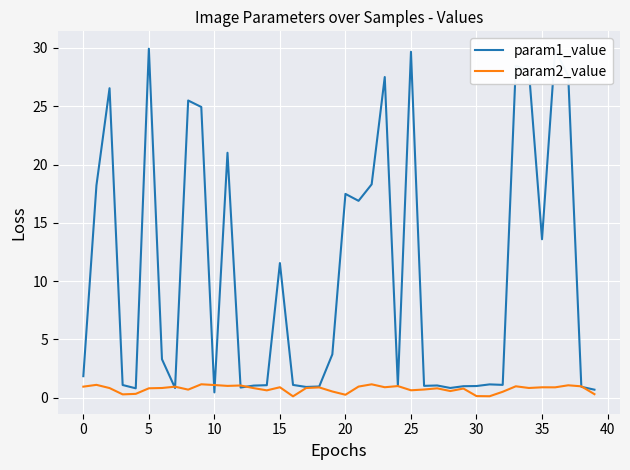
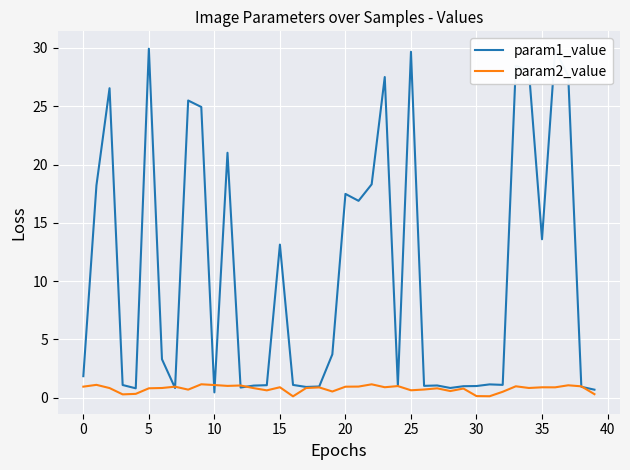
  {
    "param1_value": {
      "0": 1.9,
      "5": 29.9,
      "10": 0.5,
-     "15": 11.6,
+     "15": 13.1,
      "20": 17.5,
      "25": 29.7,
      "30": 1.0,
      "35": 13.6
    },
    "param2_value": {
      "0": 1.0,
      "5": 0.8,
      "10": 1.1,
      "15": 0.9,
-     "20": 0.3,
+     "20": 1.0,
      "25": 0.6,
      "30": 0.1,
      "35": 0.9
    }
  }
